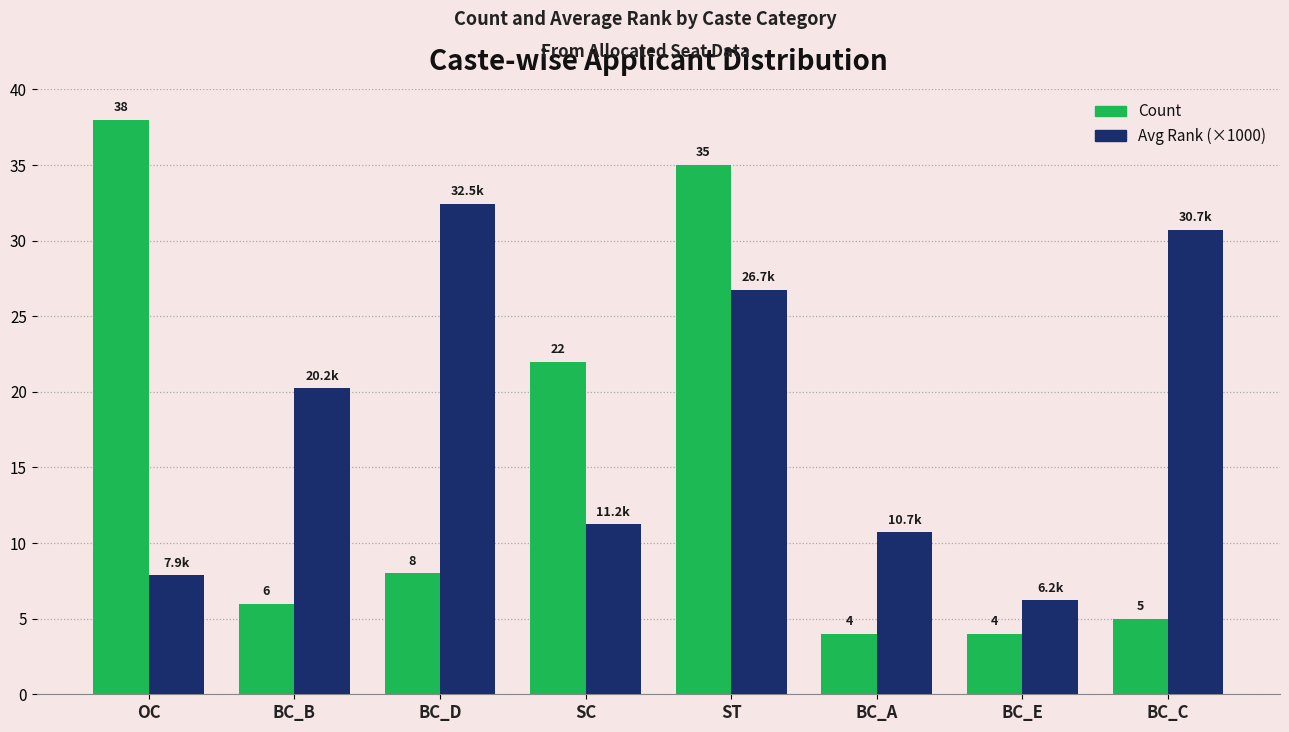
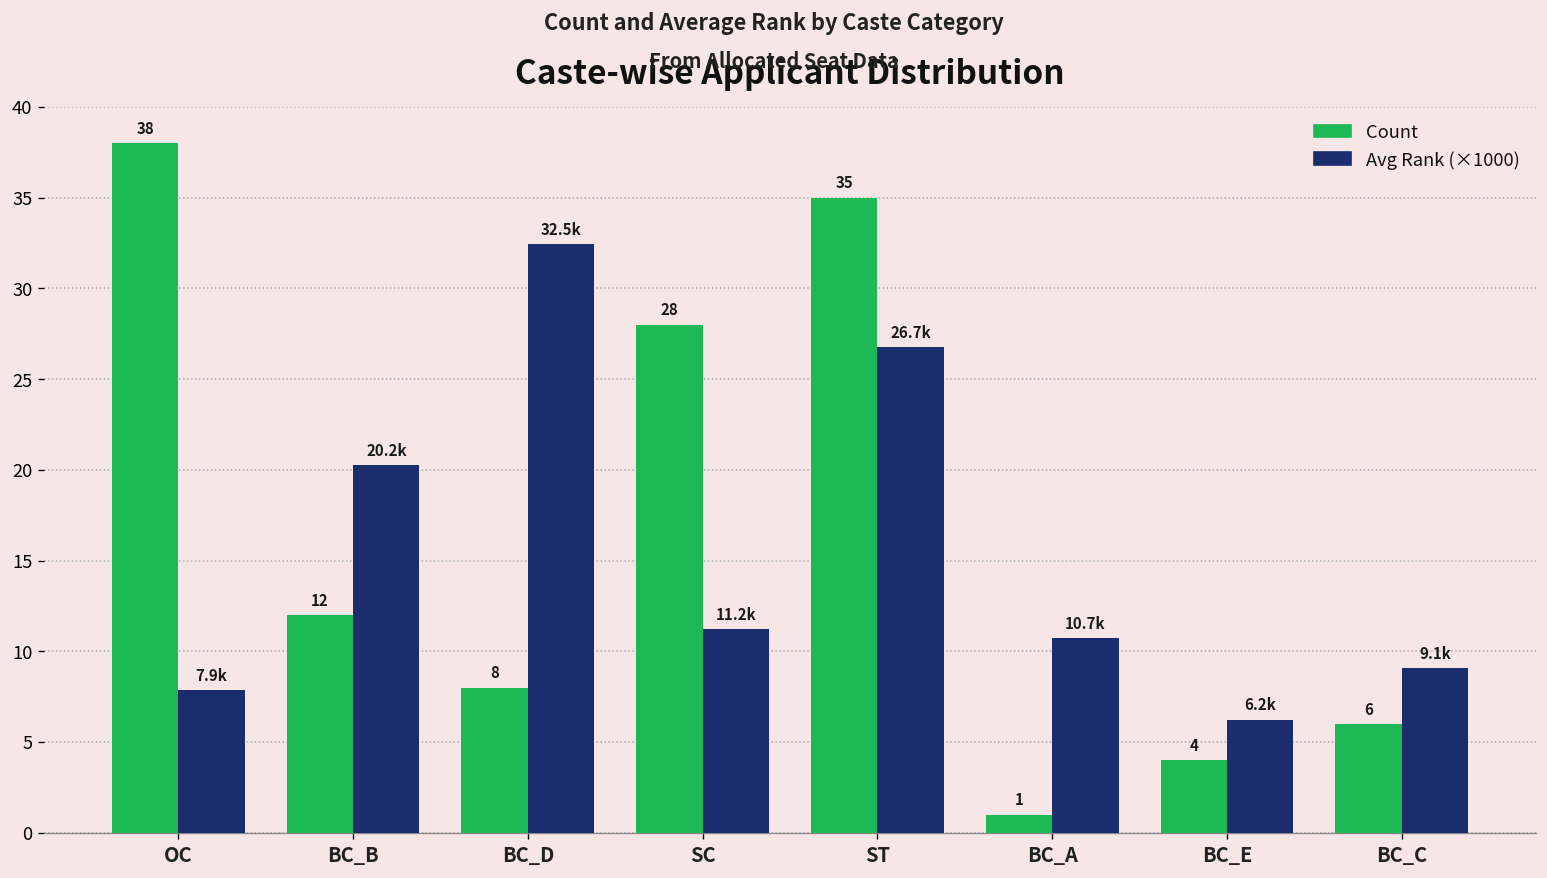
  {
    "Count": {
      "OC": "38",
-     "BC_B": "6",
+     "BC_B": "12",
      "BC_D": "8",
-     "SC": "22",
+     "SC": "28",
      "ST": "35",
-     "BC_A": "4",
+     "BC_A": "1",
      "BC_E": "4",
-     "BC_C": "5"
+     "BC_C": "6"
    },
    "Avg Rank (×1000)": {
      "OC": "7.9k",
      "BC_B": "20.2k",
      "BC_D": "32.5k",
      "SC": "11.2k",
      "ST": "26.7k",
      "BC_A": "10.7k",
      "BC_E": "6.2k",
-     "BC_C": "30.7k"
+     "BC_C": "9.1k"
    }
  }
